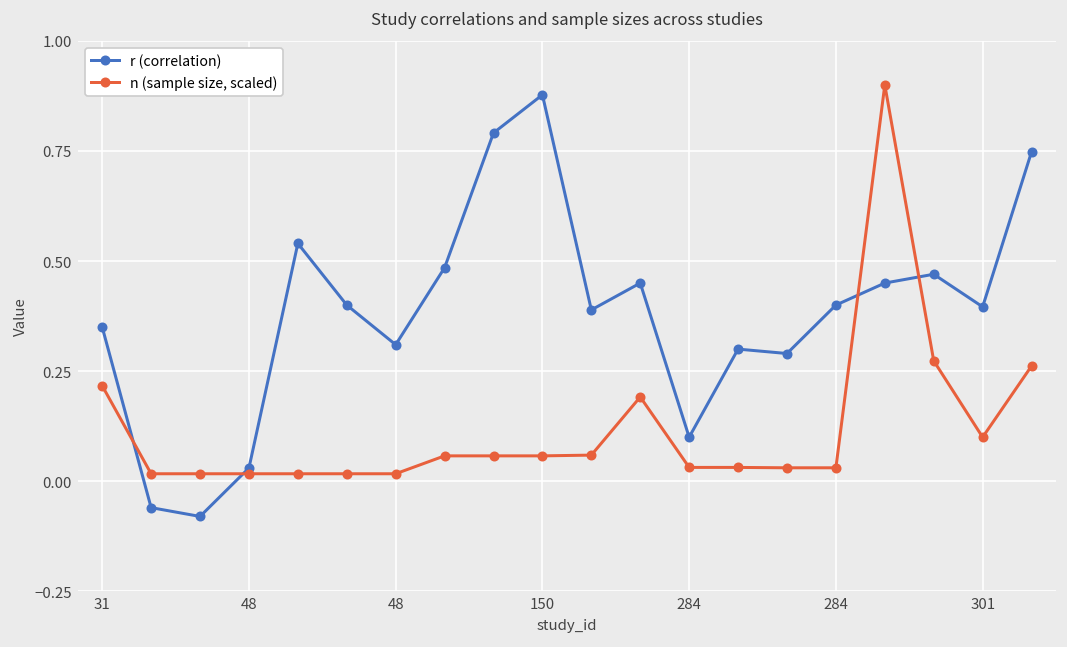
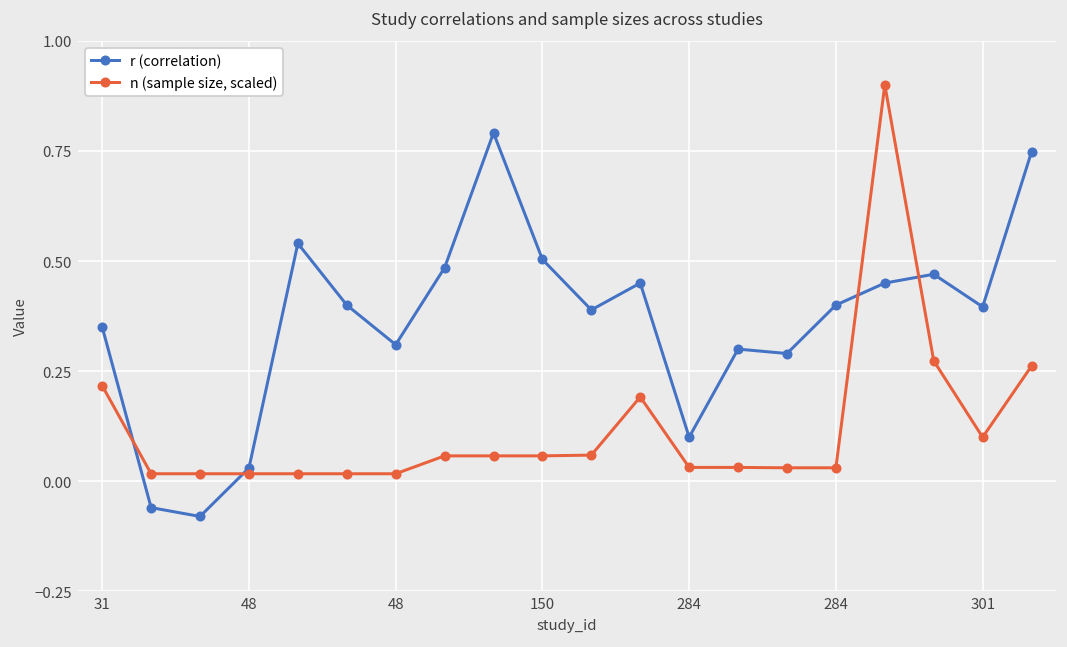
  {
    "r (correlation)": {
      "31": 0.35,
-     "150": 0.88,
+     "150": 0.50,
      "301": 0.40
    },
    "n (sample size, scaled)": {
      "31": 0.22,
      "150": 0.06,
      "301": 0.10
    }
  }
